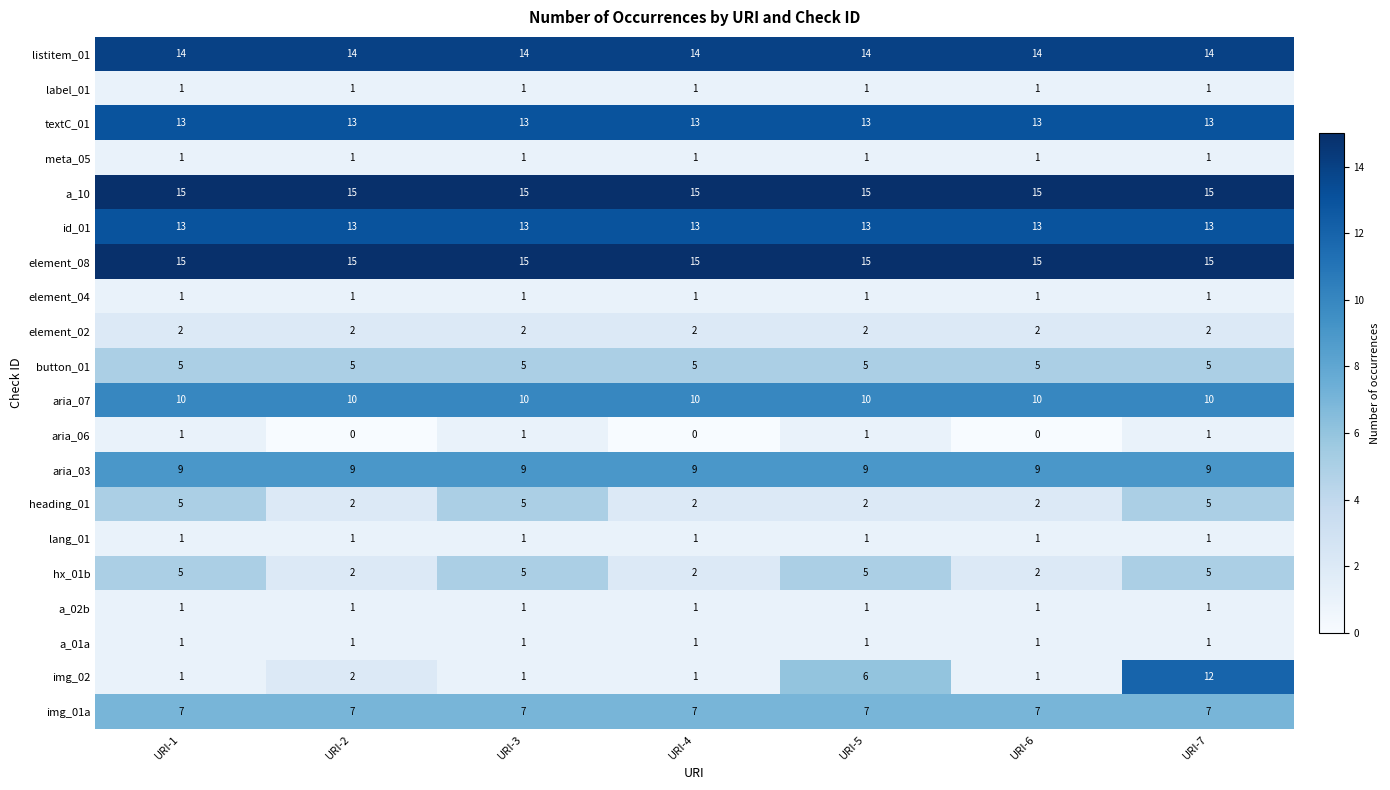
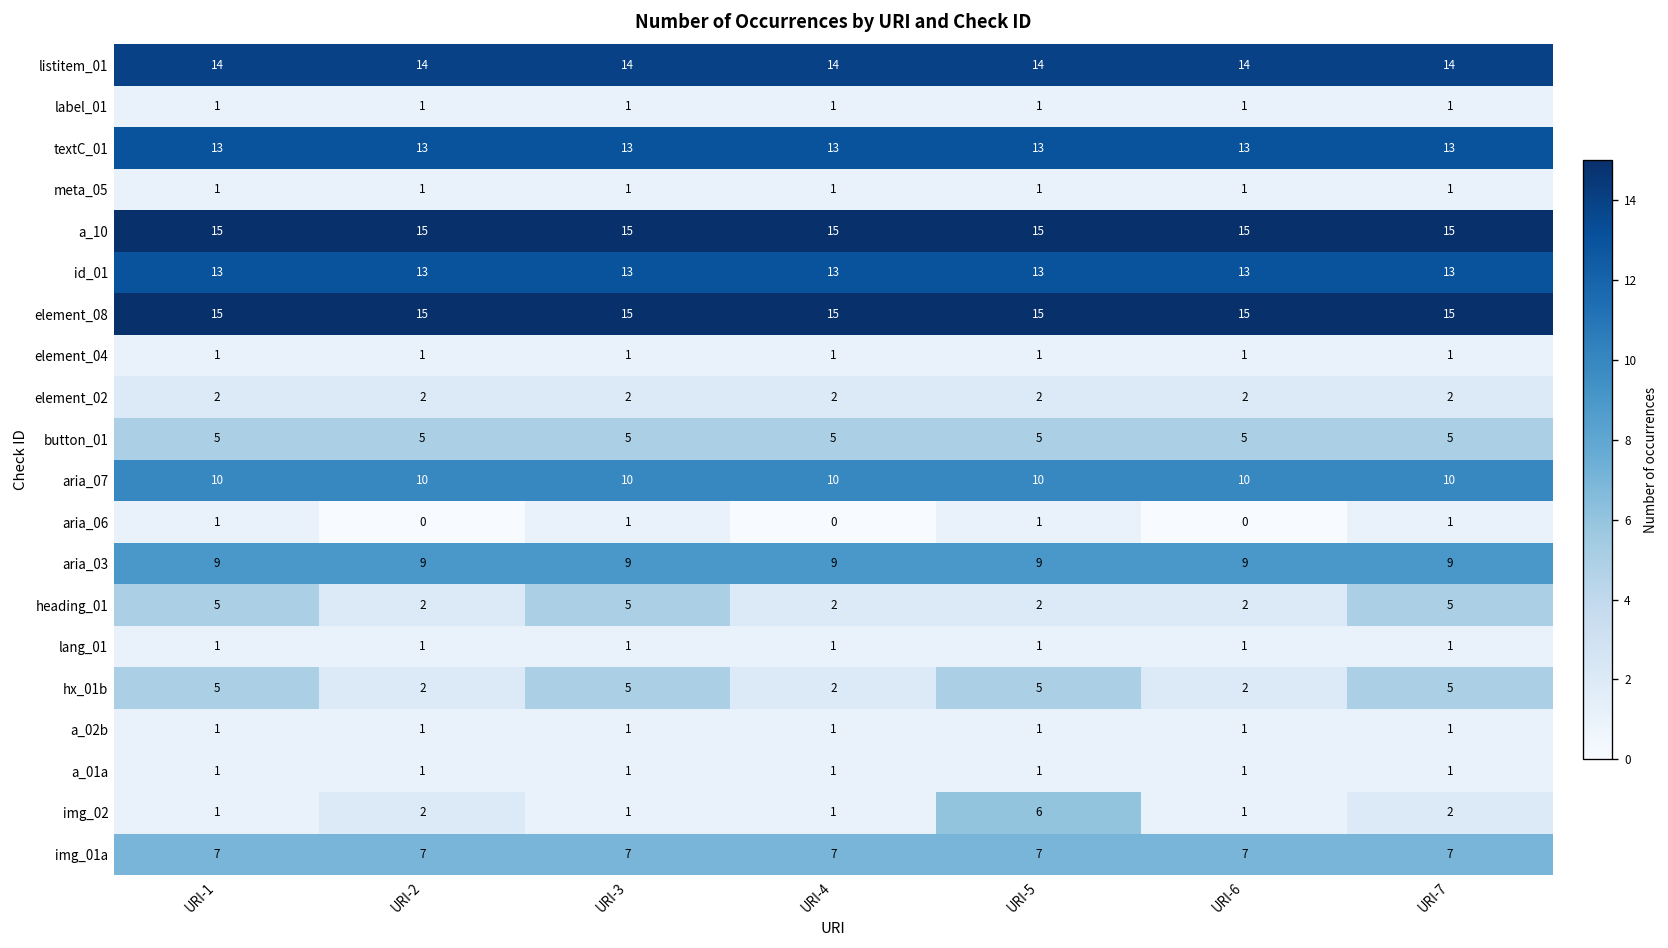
  {
    "listitem_01": {
      "URI-1": 14,
      "URI-2": 14,
      "URI-3": 14,
      "URI-4": 14,
      "URI-5": 14,
      "URI-6": 14,
      "URI-7": 14
    },
    "label_01": {
      "URI-1": 1,
      "URI-2": 1,
      "URI-3": 1,
      "URI-4": 1,
      "URI-5": 1,
      "URI-6": 1,
      "URI-7": 1
    },
    "textC_01": {
      "URI-1": 13,
      "URI-2": 13,
      "URI-3": 13,
      "URI-4": 13,
      "URI-5": 13,
      "URI-6": 13,
      "URI-7": 13
    },
    "meta_05": {
      "URI-1": 1,
      "URI-2": 1,
      "URI-3": 1,
      "URI-4": 1,
      "URI-5": 1,
      "URI-6": 1,
      "URI-7": 1
    },
    "a_10": {
      "URI-1": 15,
      "URI-2": 15,
      "URI-3": 15,
      "URI-4": 15,
      "URI-5": 15,
      "URI-6": 15,
      "URI-7": 15
    },
    "id_01": {
      "URI-1": 13,
      "URI-2": 13,
      "URI-3": 13,
      "URI-4": 13,
      "URI-5": 13,
      "URI-6": 13,
      "URI-7": 13
    },
    "element_08": {
      "URI-1": 15,
      "URI-2": 15,
      "URI-3": 15,
      "URI-4": 15,
      "URI-5": 15,
      "URI-6": 15,
      "URI-7": 15
    },
    "element_04": {
      "URI-1": 1,
      "URI-2": 1,
      "URI-3": 1,
      "URI-4": 1,
      "URI-5": 1,
      "URI-6": 1,
      "URI-7": 1
    },
    "element_02": {
      "URI-1": 2,
      "URI-2": 2,
      "URI-3": 2,
      "URI-4": 2,
      "URI-5": 2,
      "URI-6": 2,
      "URI-7": 2
    },
    "button_01": {
      "URI-1": 5,
      "URI-2": 5,
      "URI-3": 5,
      "URI-4": 5,
      "URI-5": 5,
      "URI-6": 5,
      "URI-7": 5
    },
    "aria_07": {
      "URI-1": 10,
      "URI-2": 10,
      "URI-3": 10,
      "URI-4": 10,
      "URI-5": 10,
      "URI-6": 10,
      "URI-7": 10
    },
    "aria_06": {
      "URI-1": 1,
      "URI-2": 0,
      "URI-3": 1,
      "URI-4": 0,
      "URI-5": 1,
      "URI-6": 0,
      "URI-7": 1
    },
    "aria_03": {
      "URI-1": 9,
      "URI-2": 9,
      "URI-3": 9,
      "URI-4": 9,
      "URI-5": 9,
      "URI-6": 9,
      "URI-7": 9
    },
    "heading_01": {
      "URI-1": 5,
      "URI-2": 2,
      "URI-3": 5,
      "URI-4": 2,
      "URI-5": 2,
      "URI-6": 2,
      "URI-7": 5
    },
    "lang_01": {
      "URI-1": 1,
      "URI-2": 1,
      "URI-3": 1,
      "URI-4": 1,
      "URI-5": 1,
      "URI-6": 1,
      "URI-7": 1
    },
    "hx_01b": {
      "URI-1": 5,
      "URI-2": 2,
      "URI-3": 5,
      "URI-4": 2,
      "URI-5": 5,
      "URI-6": 2,
      "URI-7": 5
    },
    "a_02b": {
      "URI-1": 1,
      "URI-2": 1,
      "URI-3": 1,
      "URI-4": 1,
      "URI-5": 1,
      "URI-6": 1,
      "URI-7": 1
    },
    "a_01a": {
      "URI-1": 1,
      "URI-2": 1,
      "URI-3": 1,
      "URI-4": 1,
      "URI-5": 1,
      "URI-6": 1,
      "URI-7": 1
    },
    "img_02": {
      "URI-1": 1,
      "URI-2": 2,
      "URI-3": 1,
      "URI-4": 1,
      "URI-5": 6,
      "URI-6": 1,
-     "URI-7": 12
+     "URI-7": 2
    },
    "img_01a": {
      "URI-1": 7,
      "URI-2": 7,
      "URI-3": 7,
      "URI-4": 7,
      "URI-5": 7,
      "URI-6": 7,
      "URI-7": 7
    }
  }
